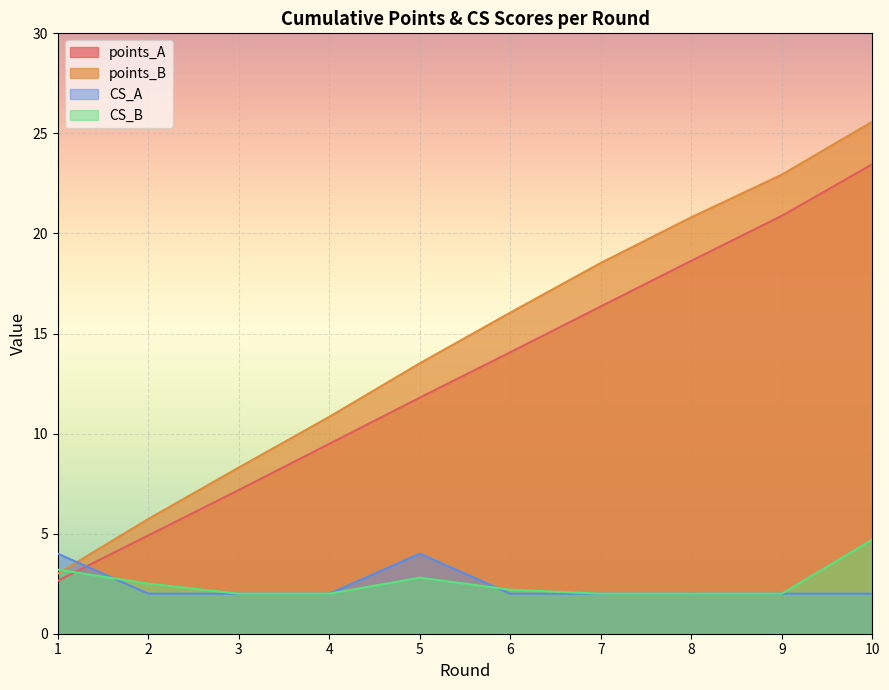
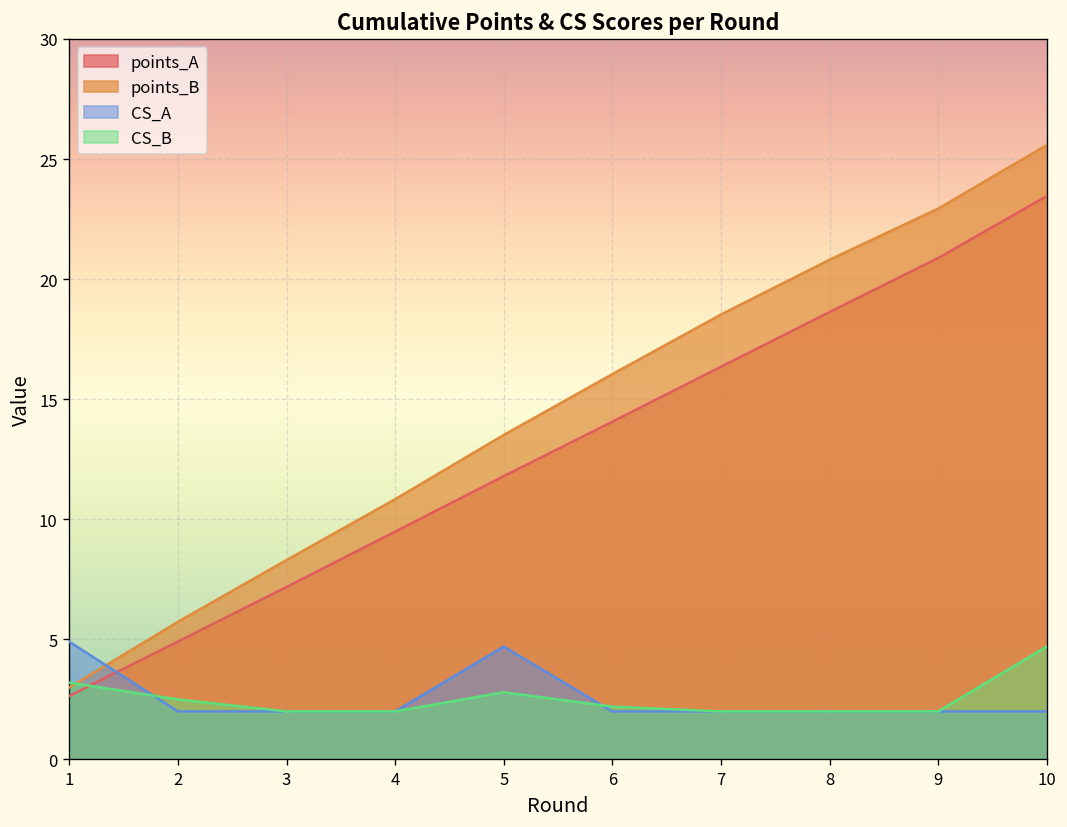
  {
    "CS_A": {
-     "1": 4.0,
+     "1": 4.9,
      "2": 2.0,
-     "5": 4.0,
+     "5": 4.7,
      "6": 2.0,
      "10": 2.0
    },
    "CS_B": {
      "1": 3.2,
      "2": 2.5,
      "5": 2.8,
      "6": 2.2,
      "10": 4.7
    }
  }
